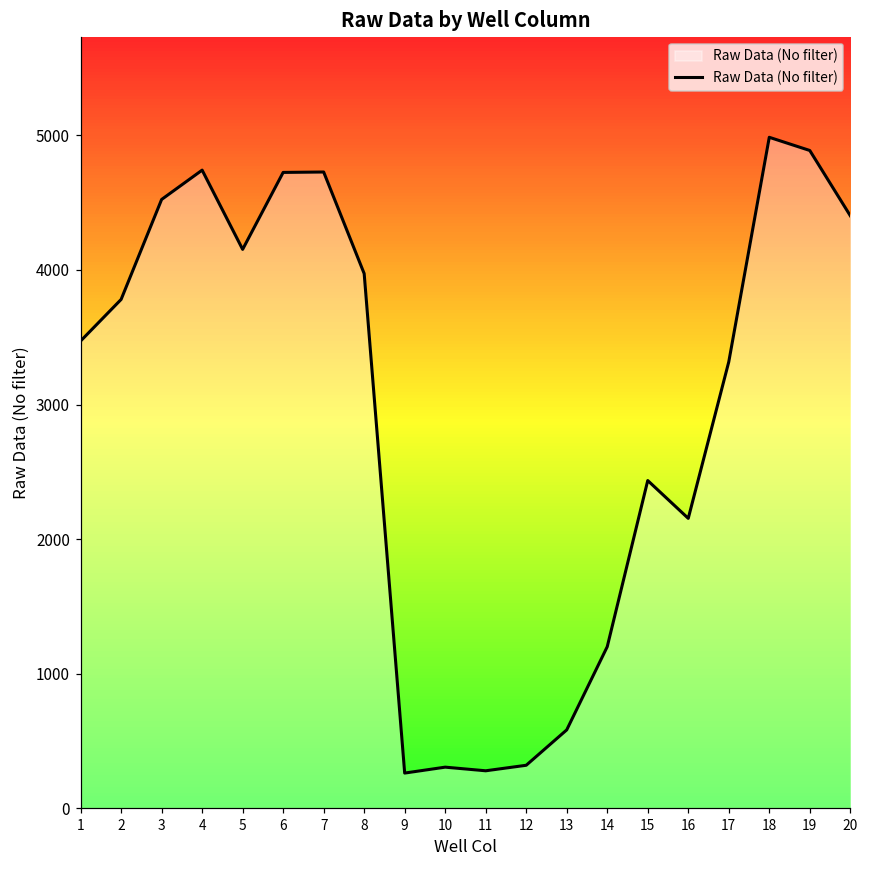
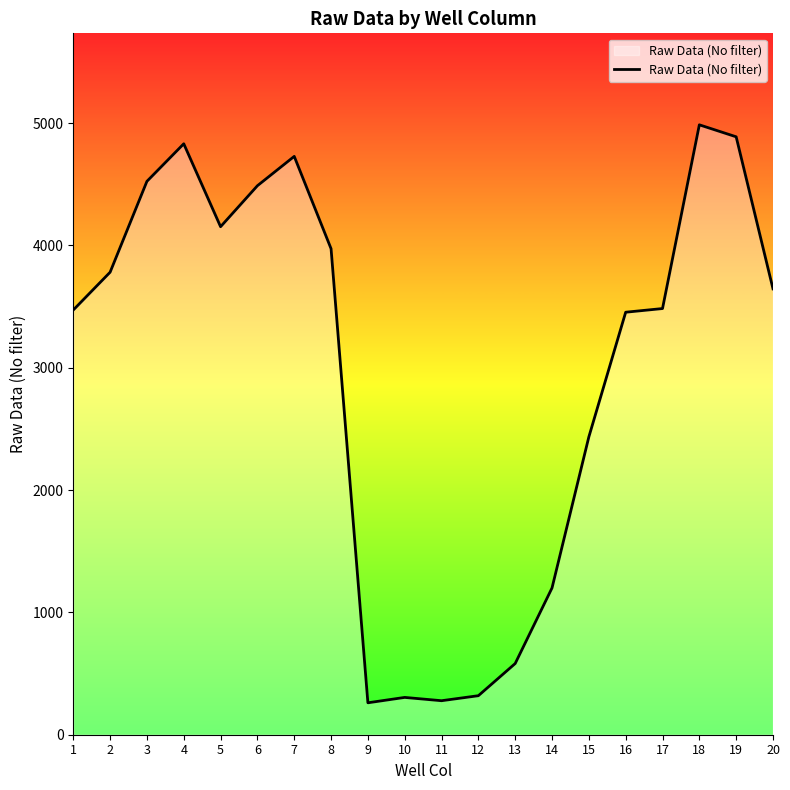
  {
    "1": 3470,
    "2": 3780,
    "3": 4520,
-   "4": 4740,
+   "4": 4830,
    "5": 4150,
-   "6": 4730,
+   "6": 4490,
    "7": 4730,
    "8": 3970,
    "9": 260,
    "10": 310,
    "11": 280,
    "12": 320,
    "13": 580,
    "14": 1200,
    "15": 2440,
-   "16": 2150,
-   "17": 3320,
+   "16": 3450,
+   "17": 3480,
    "18": 4990,
    "19": 4890,
-   "20": 4400
+   "20": 3650
  }
